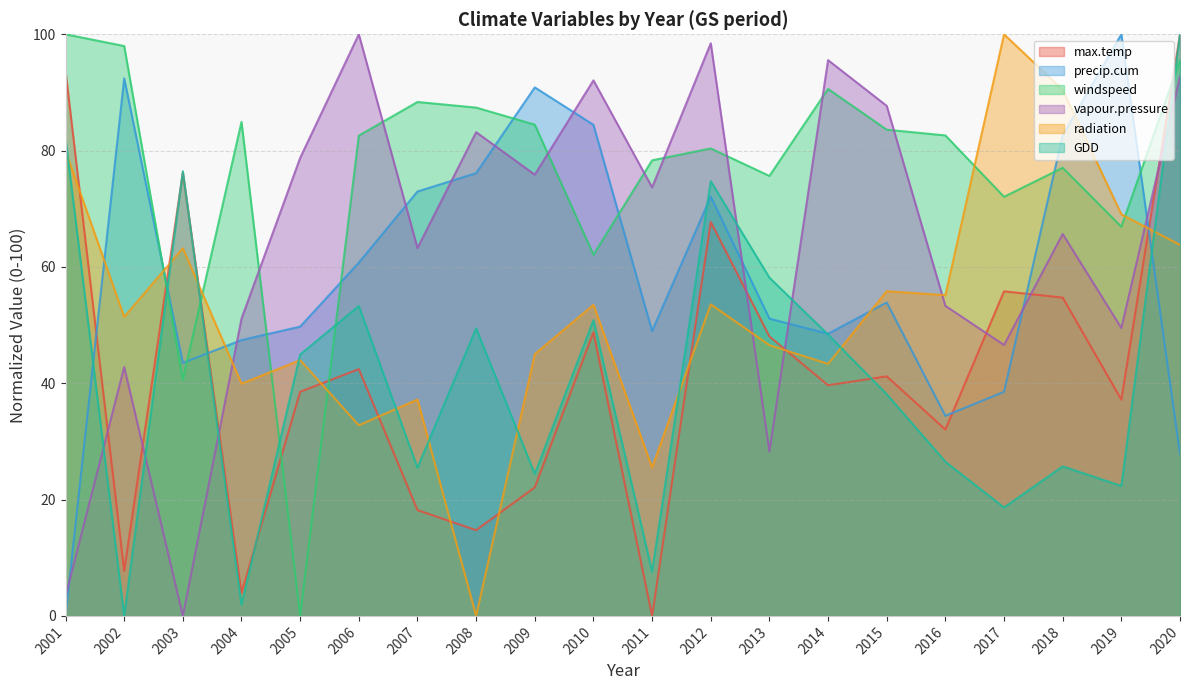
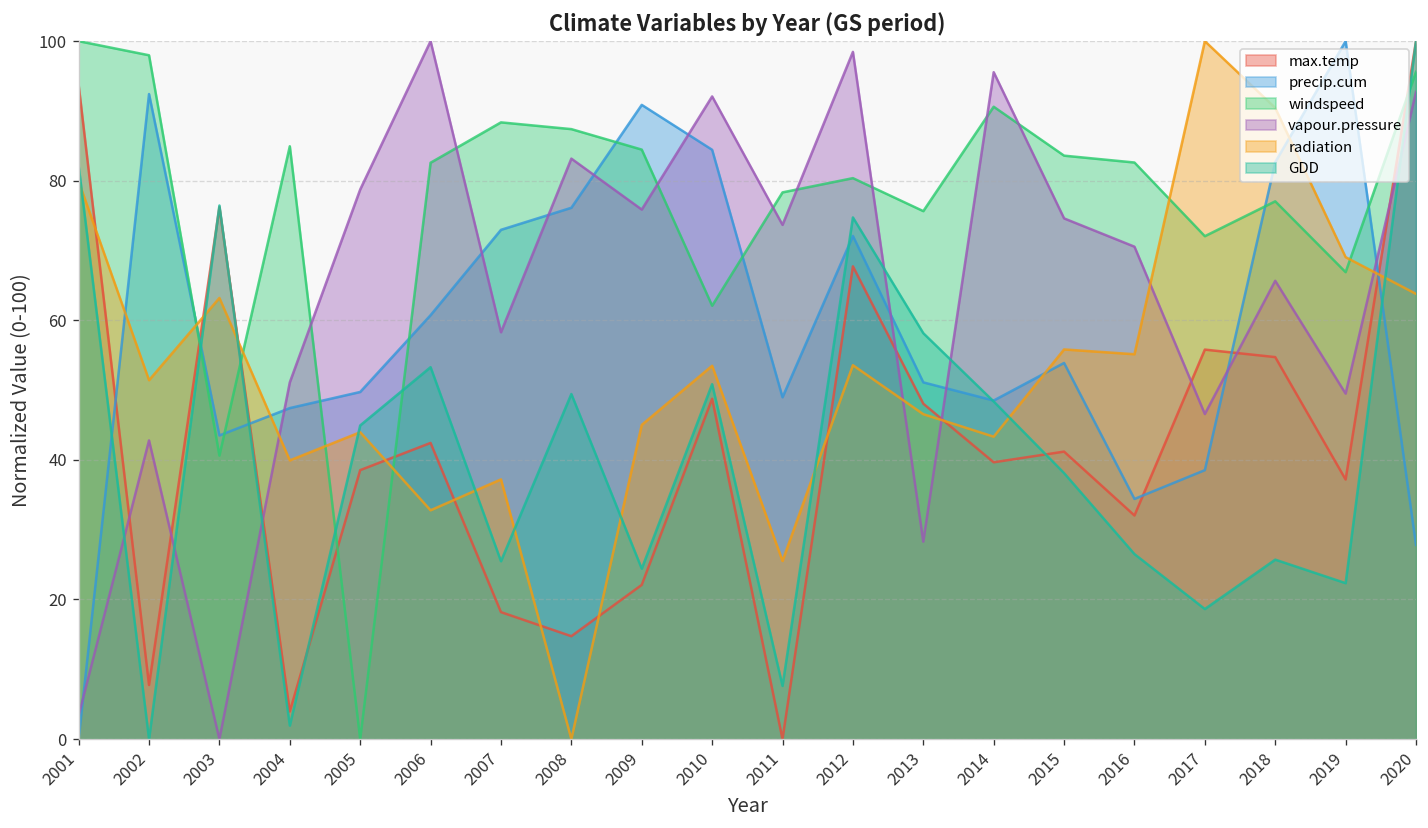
  {
    "vapour.pressure": {
      "2001": 3,
      "2002": 43,
      "2003": 0,
      "2004": 51,
      "2005": 79,
      "2006": 100,
-     "2007": 63,
+     "2007": 58,
      "2008": 83,
      "2009": 76,
      "2010": 92,
      "2011": 74,
      "2012": 98,
      "2013": 28,
      "2014": 96,
-     "2015": 88,
-     "2016": 53,
+     "2015": 75,
+     "2016": 71,
      "2017": 47,
      "2018": 66,
      "2019": 49,
      "2020": 93
    }
  }
